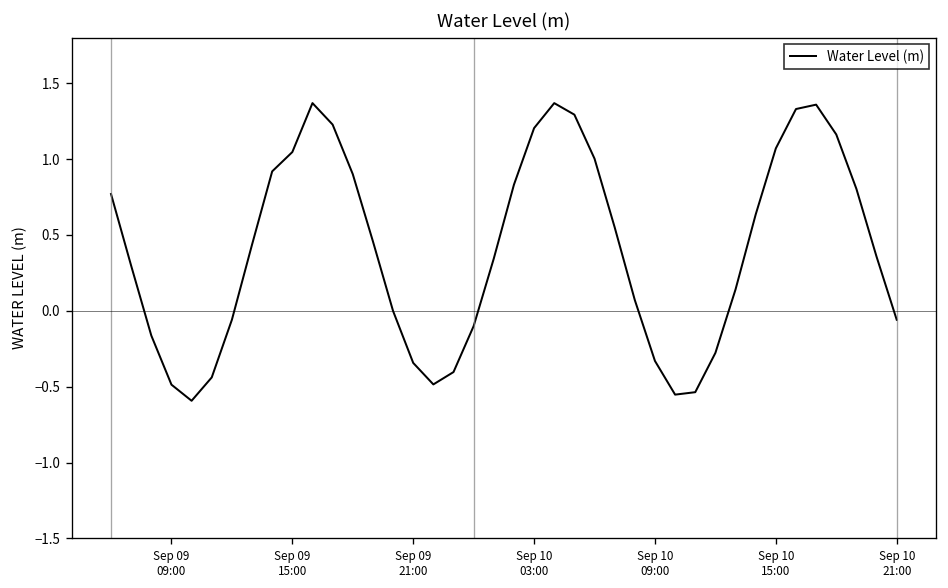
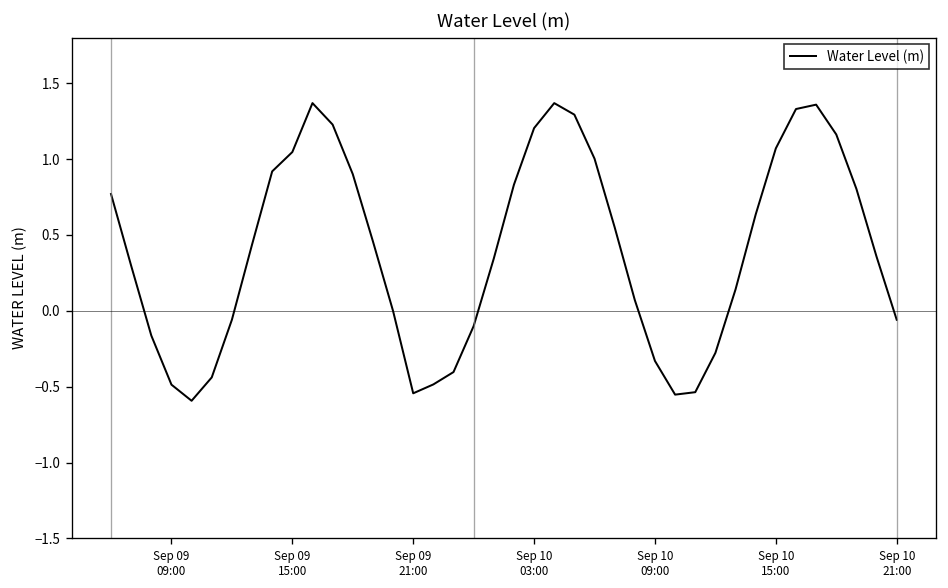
  {
    "Sep 09 09:00": -0.49,
    "Sep 09 15:00": 1.05,
-   "Sep 09 21:00": -0.34,
+   "Sep 09 21:00": -0.54,
    "Sep 10 03:00": 1.20,
    "Sep 10 09:00": -0.33,
    "Sep 10 15:00": 1.07,
    "Sep 10 21:00": -0.06
  }
